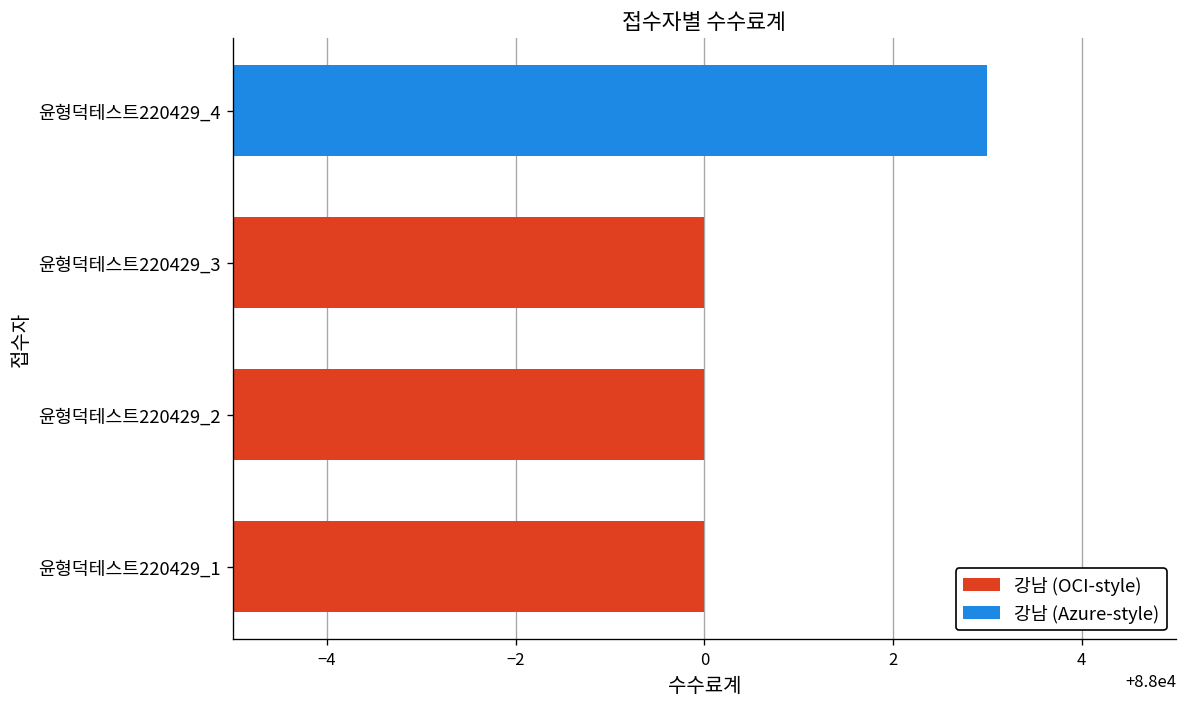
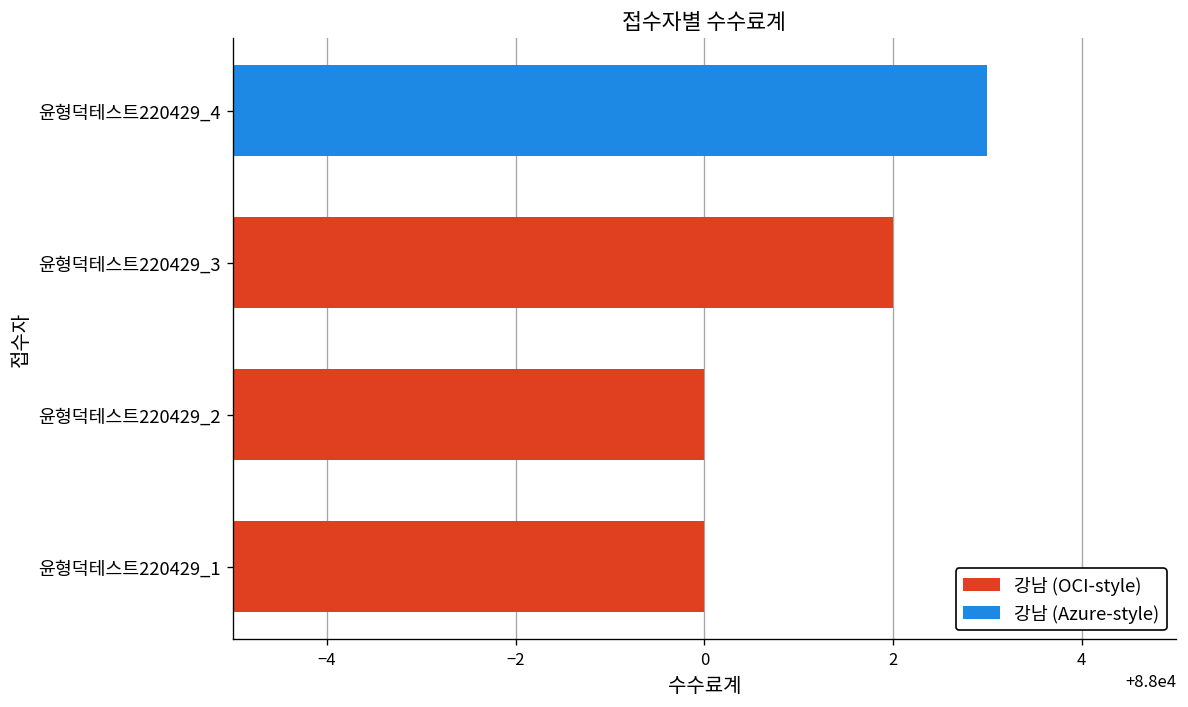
  {
    "윤형덕테스트220429_4": 88003,
-   "윤형덕테스트220429_3": 88000,
+   "윤형덕테스트220429_3": 88002,
    "윤형덕테스트220429_2": 88000,
    "윤형덕테스트220429_1": 88000
  }
